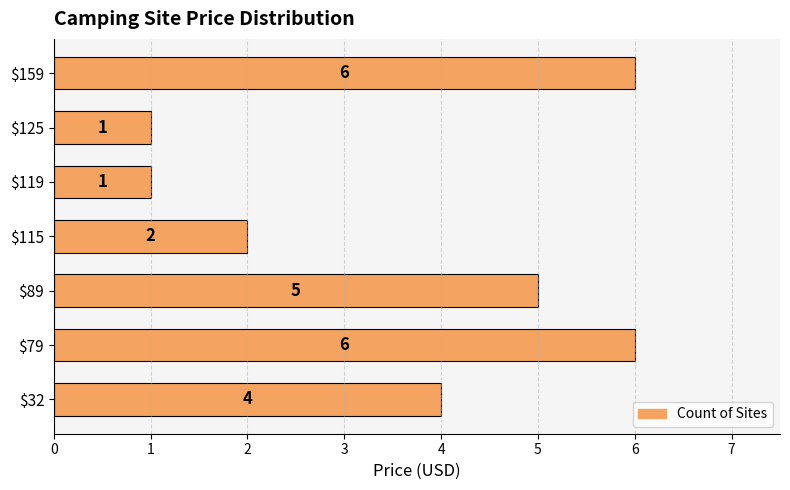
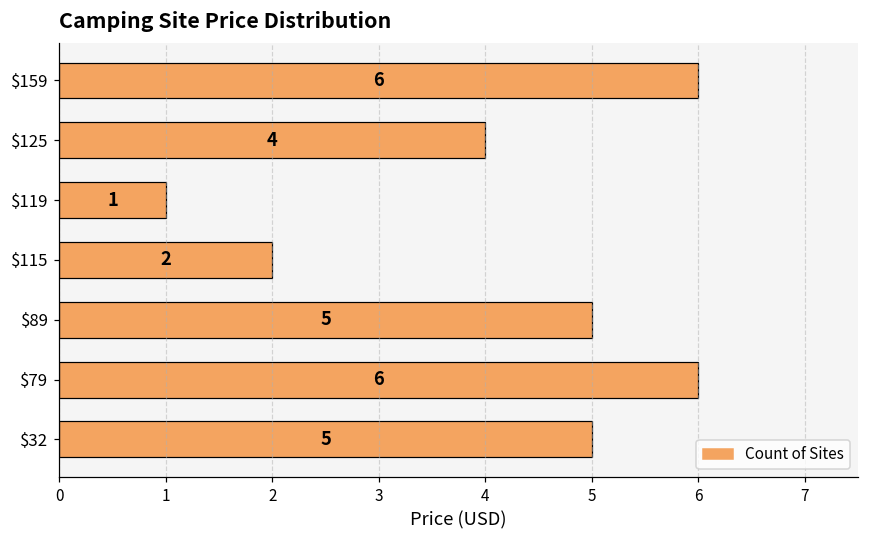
  {
    "$159": 6,
-   "$125": 1,
+   "$125": 4,
    "$119": 1,
    "$115": 2,
    "$89": 5,
    "$79": 6,
-   "$32": 4
+   "$32": 5
  }
